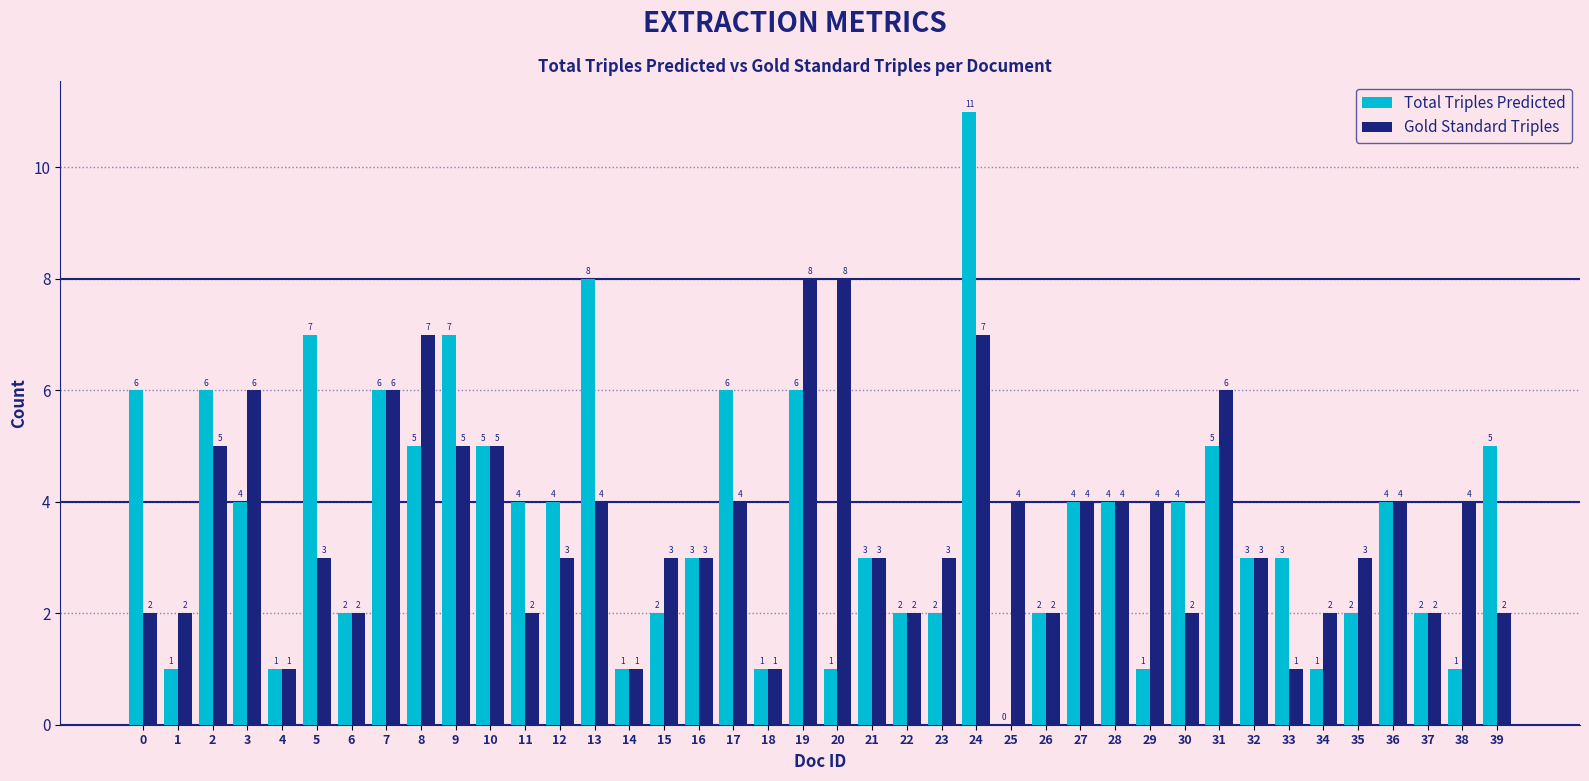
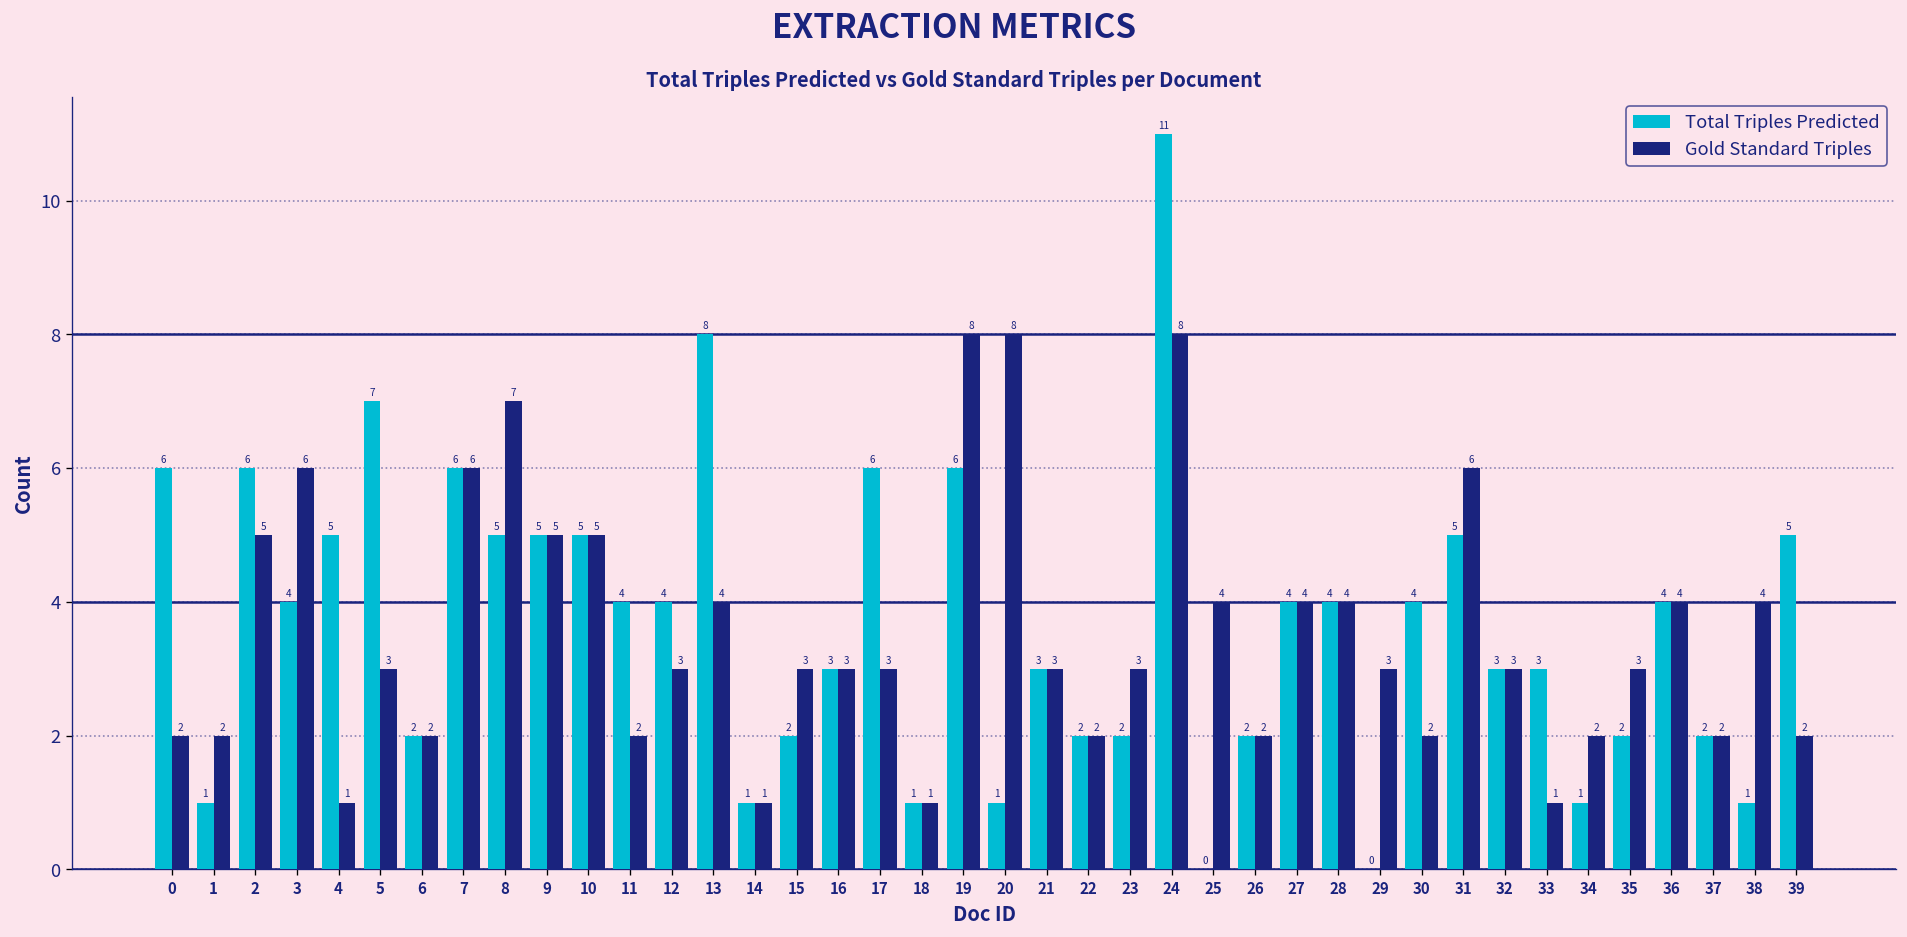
  {
    "Total Triples Predicted": {
      "0": 6,
      "1": 1,
      "2": 6,
      "3": 4,
-     "4": 1,
+     "4": 5,
      "5": 7,
      "6": 2,
      "7": 6,
      "8": 5,
-     "9": 7,
+     "9": 5,
      "10": 5,
      "11": 4,
      "12": 4,
      "13": 8,
      "14": 1,
      "15": 2,
      "16": 3,
      "17": 6,
      "18": 1,
      "19": 6,
      "20": 1,
      "21": 3,
      "22": 2,
      "23": 2,
      "24": 11,
      "25": 0,
      "26": 2,
      "27": 4,
      "28": 4,
-     "29": 1,
+     "29": 0,
      "30": 4,
      "31": 5,
      "32": 3,
      "33": 3,
      "34": 1,
      "35": 2,
      "36": 4,
      "37": 2,
      "38": 1,
      "39": 5
    },
    "Gold Standard Triples": {
      "0": 2,
      "1": 2,
      "2": 5,
      "3": 6,
      "4": 1,
      "5": 3,
      "6": 2,
      "7": 6,
      "8": 7,
      "9": 5,
      "10": 5,
      "11": 2,
      "12": 3,
      "13": 4,
      "14": 1,
      "15": 3,
      "16": 3,
-     "17": 4,
+     "17": 3,
      "18": 1,
      "19": 8,
      "20": 8,
      "21": 3,
      "22": 2,
      "23": 3,
-     "24": 7,
+     "24": 8,
      "25": 4,
      "26": 2,
      "27": 4,
      "28": 4,
-     "29": 4,
+     "29": 3,
      "30": 2,
      "31": 6,
      "32": 3,
      "33": 1,
      "34": 2,
      "35": 3,
      "36": 4,
      "37": 2,
      "38": 4,
      "39": 2
    }
  }
